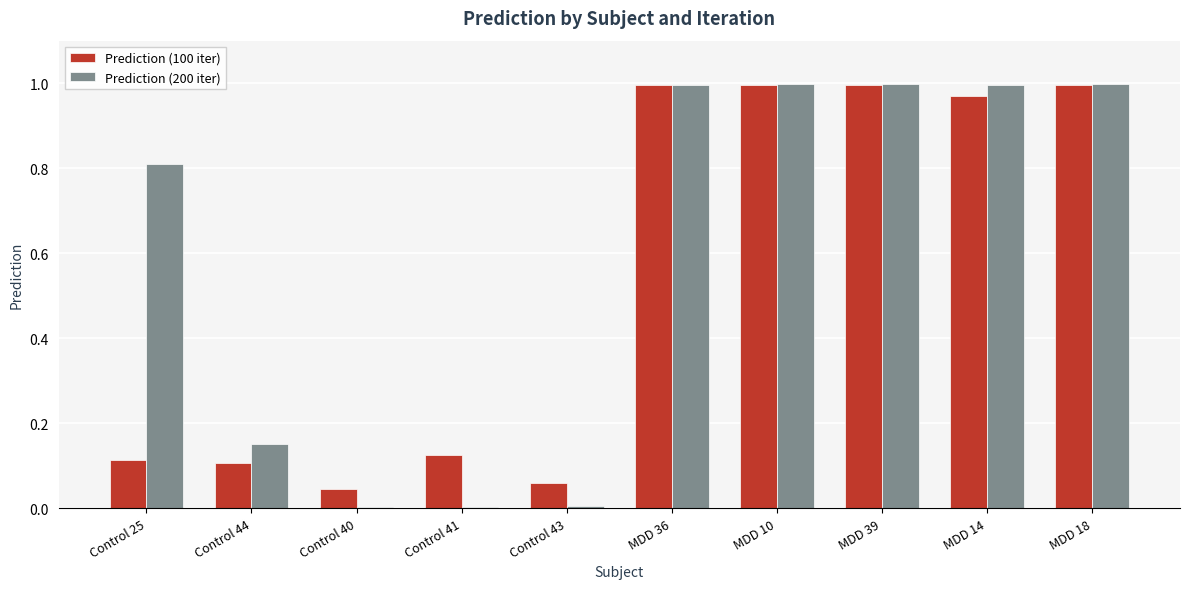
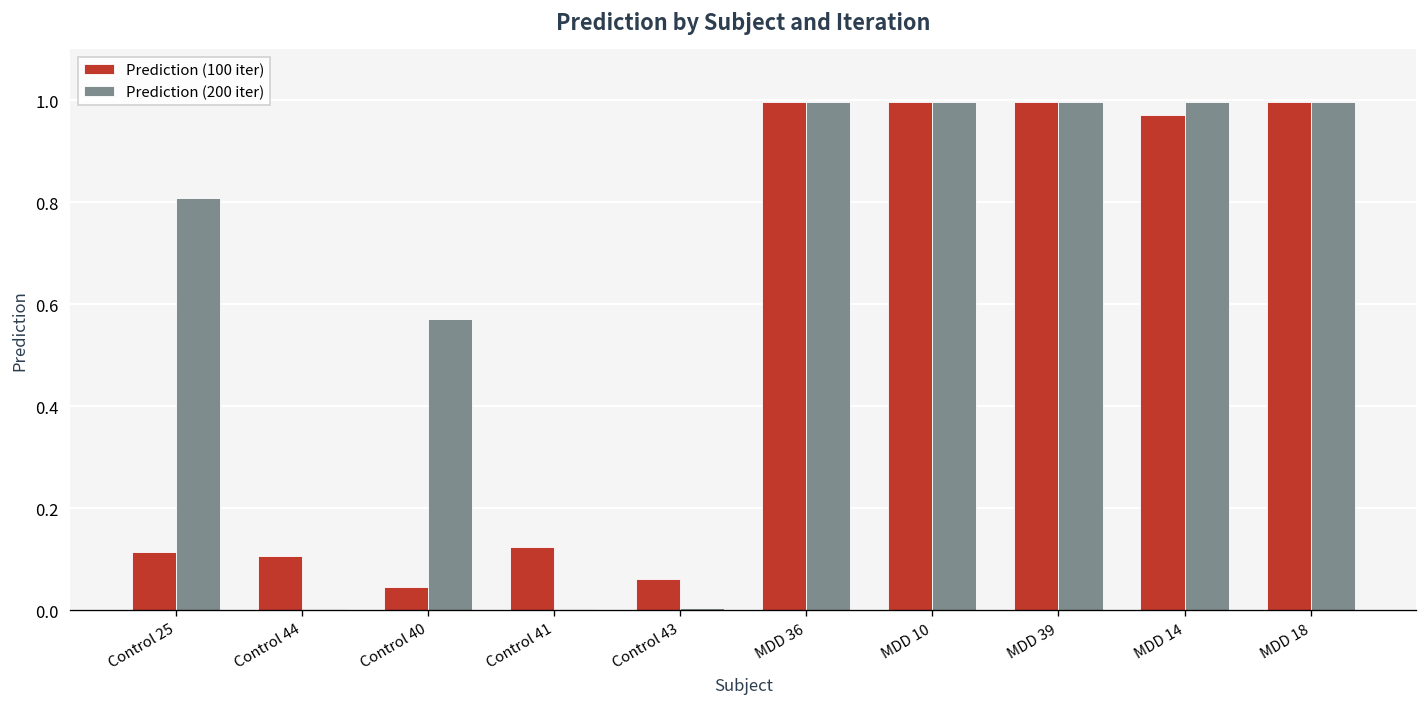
  {
    "Prediction (100 iter)": {
      "Control 25": 0.11,
      "Control 44": 0.11,
      "Control 40": 0.05,
      "Control 41": 0.12,
      "Control 43": 0.06,
      "MDD 36": 1.00,
      "MDD 10": 1.00,
      "MDD 39": 1.00,
      "MDD 14": 0.97,
      "MDD 18": 1.00
    },
    "Prediction (200 iter)": {
      "Control 25": 0.81,
-     "Control 44": 0.15,
-     "Control 40": 0.00,
+     "Control 44": 0.00,
+     "Control 40": 0.57,
      "MDD 36": 1.00,
      "MDD 10": 1.00,
      "MDD 39": 1.00,
      "MDD 14": 1.00,
      "MDD 18": 1.00
    }
  }
